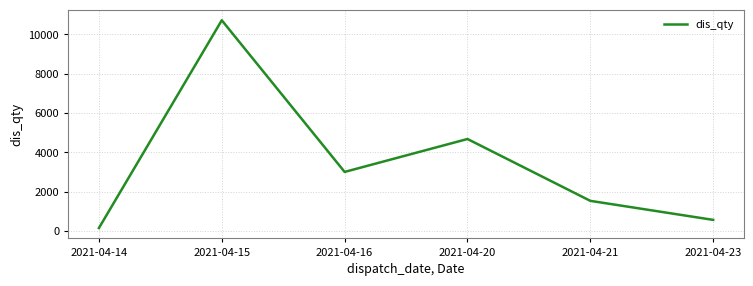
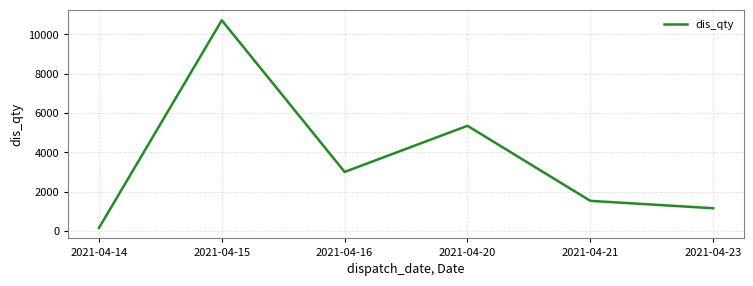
  {
    "2021-04-14": 200,
    "2021-04-15": 10700,
    "2021-04-16": 3000,
-   "2021-04-20": 4700,
+   "2021-04-20": 5400,
    "2021-04-21": 1500,
-   "2021-04-23": 600
+   "2021-04-23": 1200
  }
